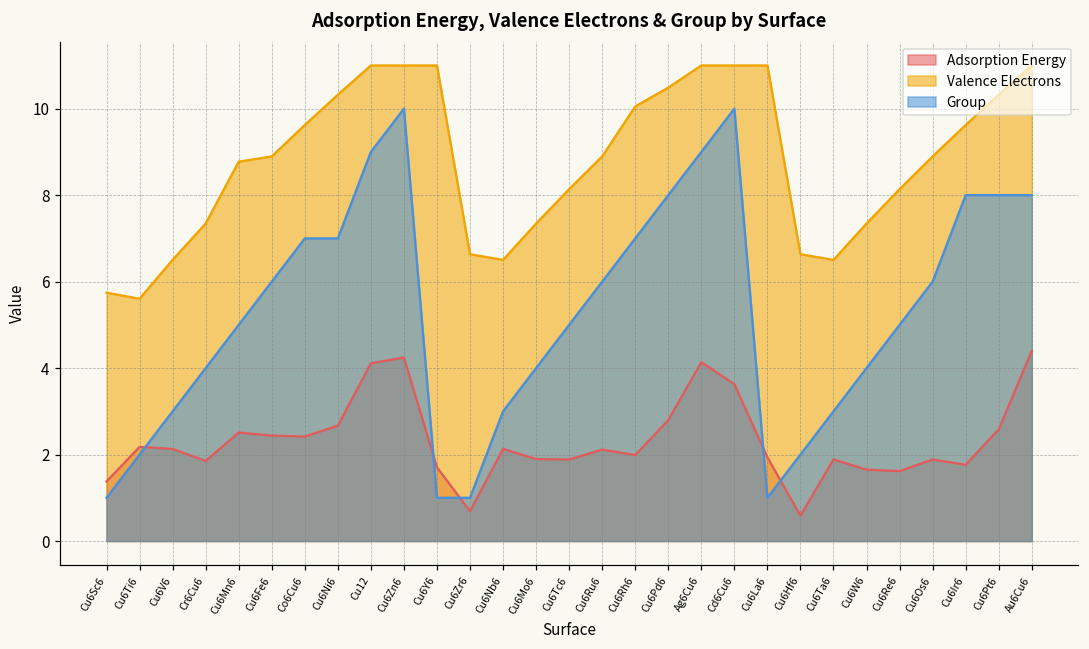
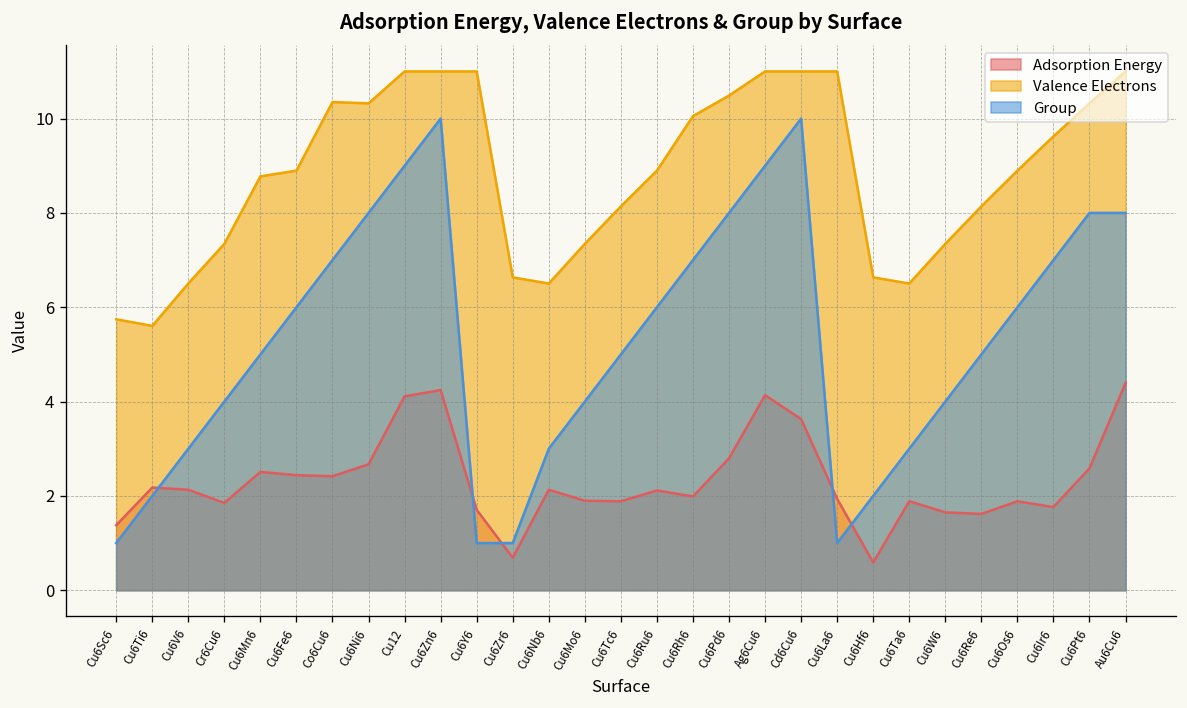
  {
    "Adsorption Energy": {
      "Cu6Sc6": 1.4,
      "Cu6Ti6": 2.2,
      "Cu6V6": 2.1,
      "Cr6Cu6": 1.9,
      "Cu6Mn6": 2.5,
      "Cu6Fe6": 2.4,
      "Co6Cu6": 2.4,
      "Cu6Ni6": 2.7,
      "Cu12": 4.1,
      "Cu6Zn6": 4.2,
      "Cu6Y6": 1.7,
      "Cu6Zr6": 0.7,
      "Cu6Nb6": 2.1,
      "Cu6Mo6": 1.9,
      "Cu6Tc6": 1.9,
      "Cu6Ru6": 2.1,
      "Cu6Rh6": 2.0,
      "Cu6Pd6": 2.8,
      "Ag6Cu6": 4.1,
      "Cd6Cu6": 3.6,
      "Cu6La6": 1.9,
      "Cu6Hf6": 0.6,
      "Cu6Ta6": 1.9,
      "Cu6W6": 1.7,
      "Cu6Re6": 1.6,
      "Cu6Os6": 1.9,
      "Cu6Ir6": 1.8,
      "Cu6Pt6": 2.6,
      "Au6Cu6": 4.4
    },
    "Valence Electrons": {
      "Cu6Sc6": 5.7,
      "Cu6Ti6": 5.6,
      "Cu6V6": 6.5,
      "Cr6Cu6": 7.3,
      "Cu6Mn6": 8.8,
      "Cu6Fe6": 8.9,
-     "Co6Cu6": 9.6,
+     "Co6Cu6": 10.4,
      "Cu6Ni6": 10.3,
      "Cu12": 11.0,
      "Cu6Zn6": 11.0,
      "Cu6Y6": 11.0,
      "Cu6Zr6": 6.6,
      "Cu6Nb6": 6.5,
      "Cu6Mo6": 7.3,
      "Cu6Tc6": 8.1,
      "Cu6Ru6": 8.9,
      "Cu6Rh6": 10.1,
      "Cu6Pd6": 10.5,
      "Ag6Cu6": 11.0,
      "Cd6Cu6": 11.0,
      "Cu6La6": 11.0,
      "Cu6Hf6": 6.6,
      "Cu6Ta6": 6.5,
      "Cu6W6": 7.3,
      "Cu6Re6": 8.1,
      "Cu6Os6": 8.9,
      "Cu6Ir6": 9.6
    },
    "Group": {
      "Cu6Sc6": 1,
      "Cu6Ti6": 2,
      "Cu6V6": 3,
      "Cr6Cu6": 4,
      "Cu6Mn6": 5,
      "Cu6Fe6": 6,
      "Co6Cu6": 7,
-     "Cu6Ni6": 7,
+     "Cu6Ni6": 8,
      "Cu12": 9,
      "Cu6Zn6": 10,
      "Cu6Y6": 1,
      "Cu6Zr6": 1,
      "Cu6Nb6": 3,
      "Cu6Mo6": 4,
      "Cu6Tc6": 5,
      "Cu6Ru6": 6,
      "Cu6Rh6": 7,
      "Cu6Pd6": 8,
      "Ag6Cu6": 9,
      "Cd6Cu6": 10,
      "Cu6La6": 1,
      "Cu6Hf6": 2,
      "Cu6Ta6": 3,
      "Cu6W6": 4,
      "Cu6Re6": 5,
      "Cu6Os6": 6,
-     "Cu6Ir6": 8,
+     "Cu6Ir6": 7,
      "Cu6Pt6": 8,
      "Au6Cu6": 8
    }
  }
